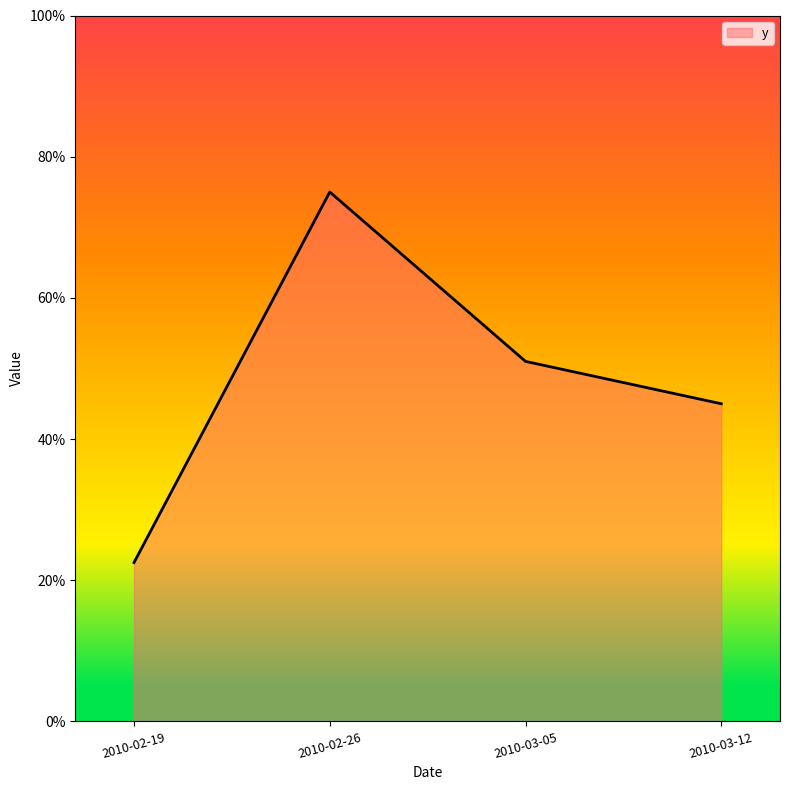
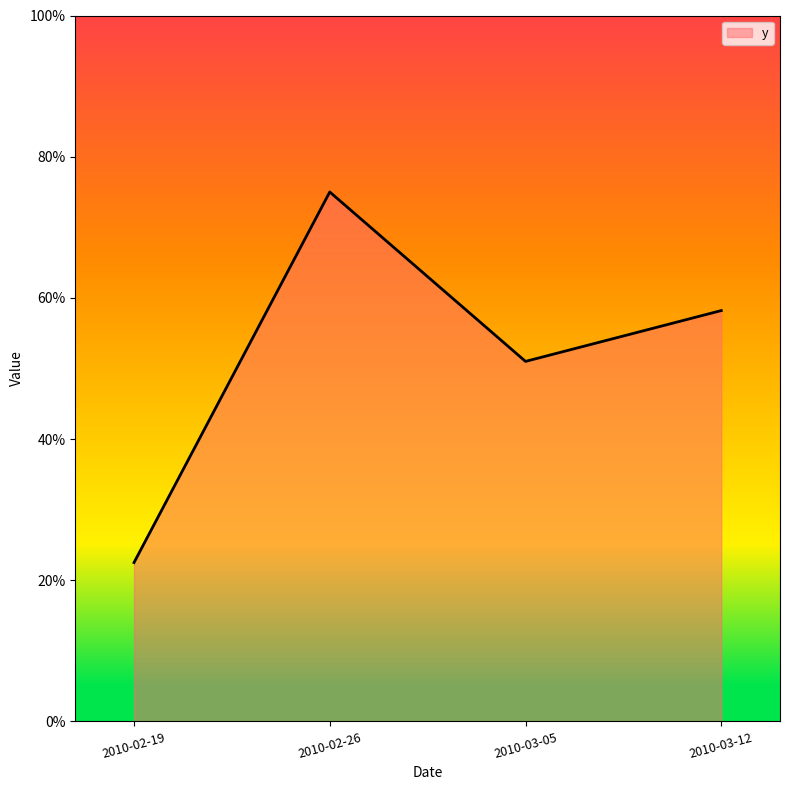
  {
    "2010-02-19": "23%",
    "2010-02-26": "75%",
    "2010-03-05": "51%",
-   "2010-03-12": "45%"
+   "2010-03-12": "58%"
  }
